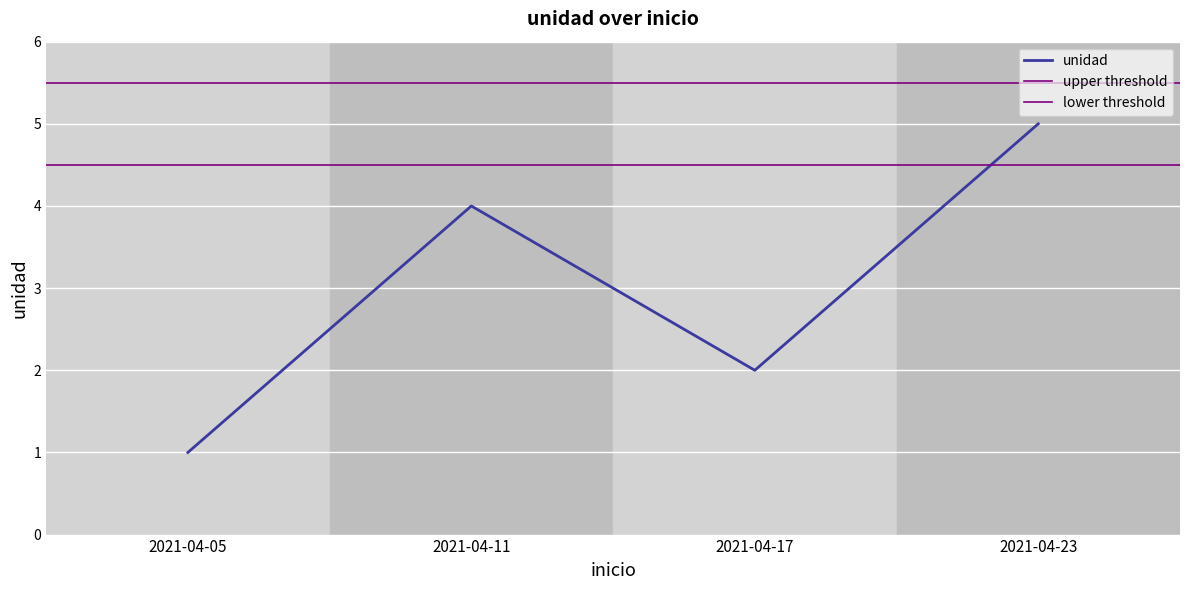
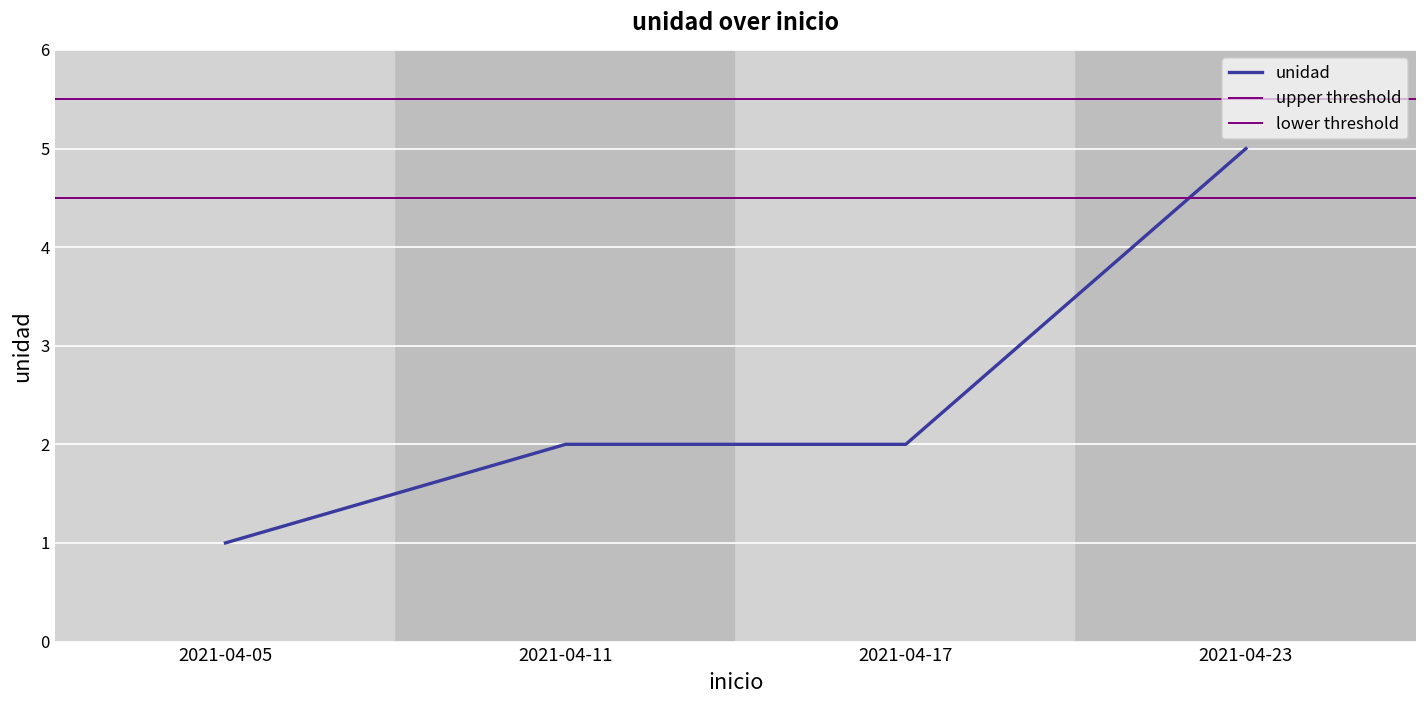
  {
    "2021-04-05": 1,
-   "2021-04-11": 4,
+   "2021-04-11": 2,
    "2021-04-17": 2,
    "2021-04-23": 5
  }
